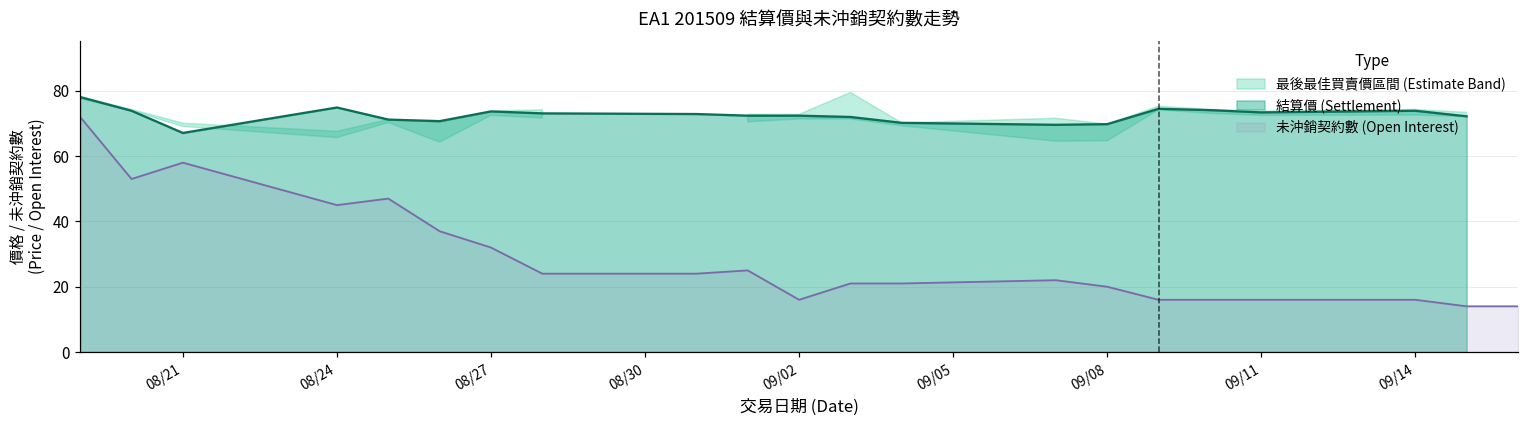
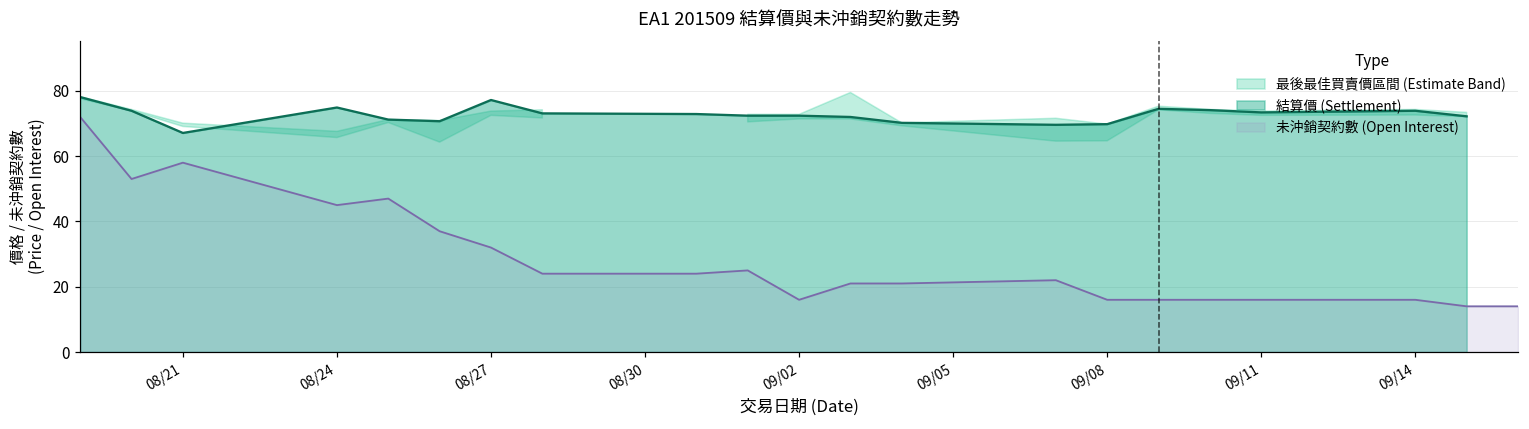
  {
    "結算價 (Settlement)": {
      "08/21": 67,
      "08/24": 75,
-     "08/27": 74,
+     "08/27": 77,
      "09/02": 72,
      "09/08": 70,
      "09/11": 73,
      "09/14": 74
    },
    "未沖銷契約數 (Open Interest)": {
      "08/21": 58,
      "08/24": 45,
      "08/27": 32,
      "09/02": 16,
-     "09/08": 20,
+     "09/08": 16,
      "09/11": 16,
      "09/14": 16
    }
  }
